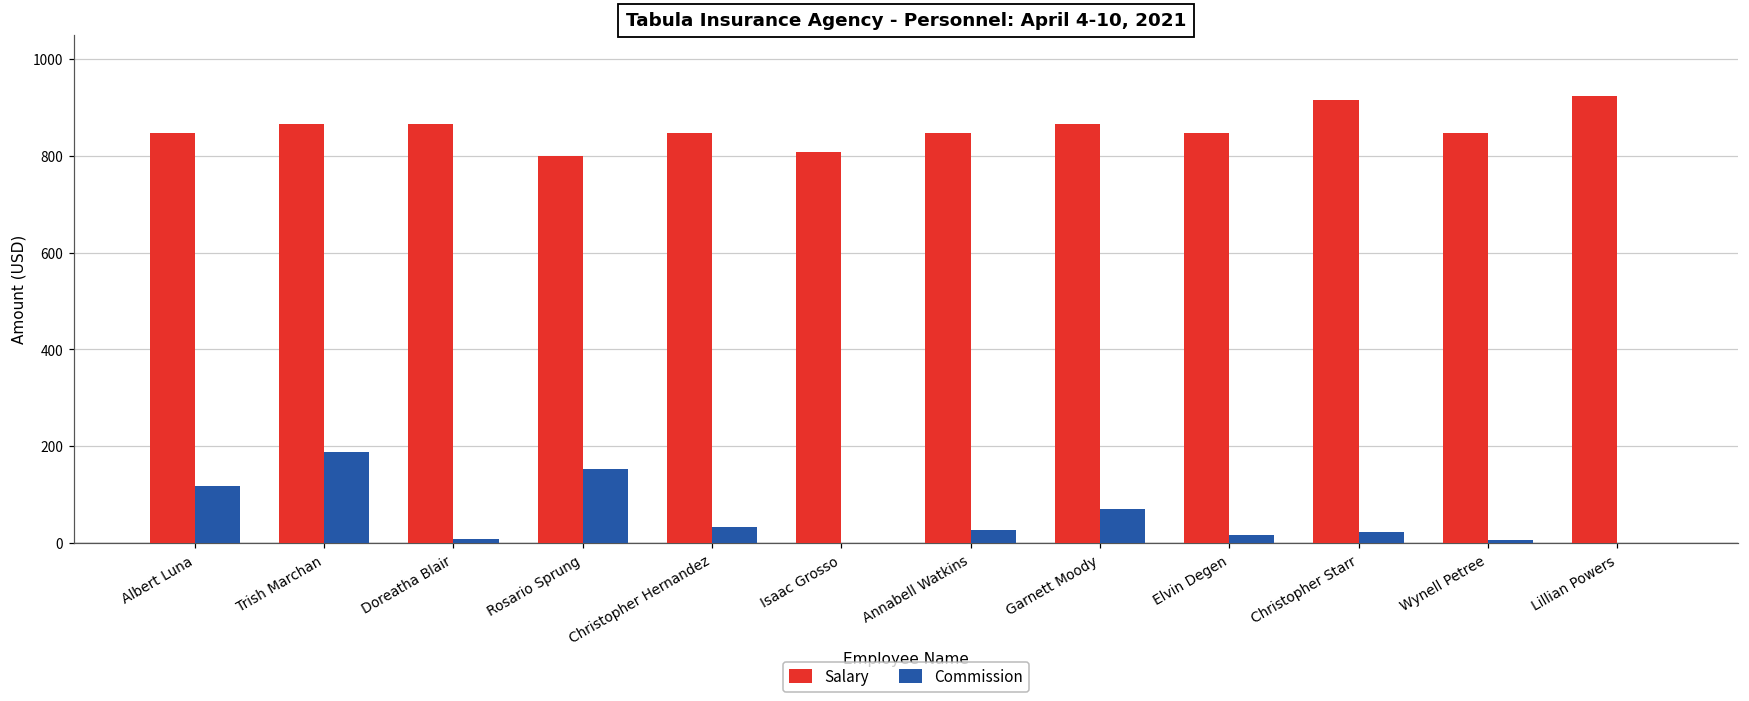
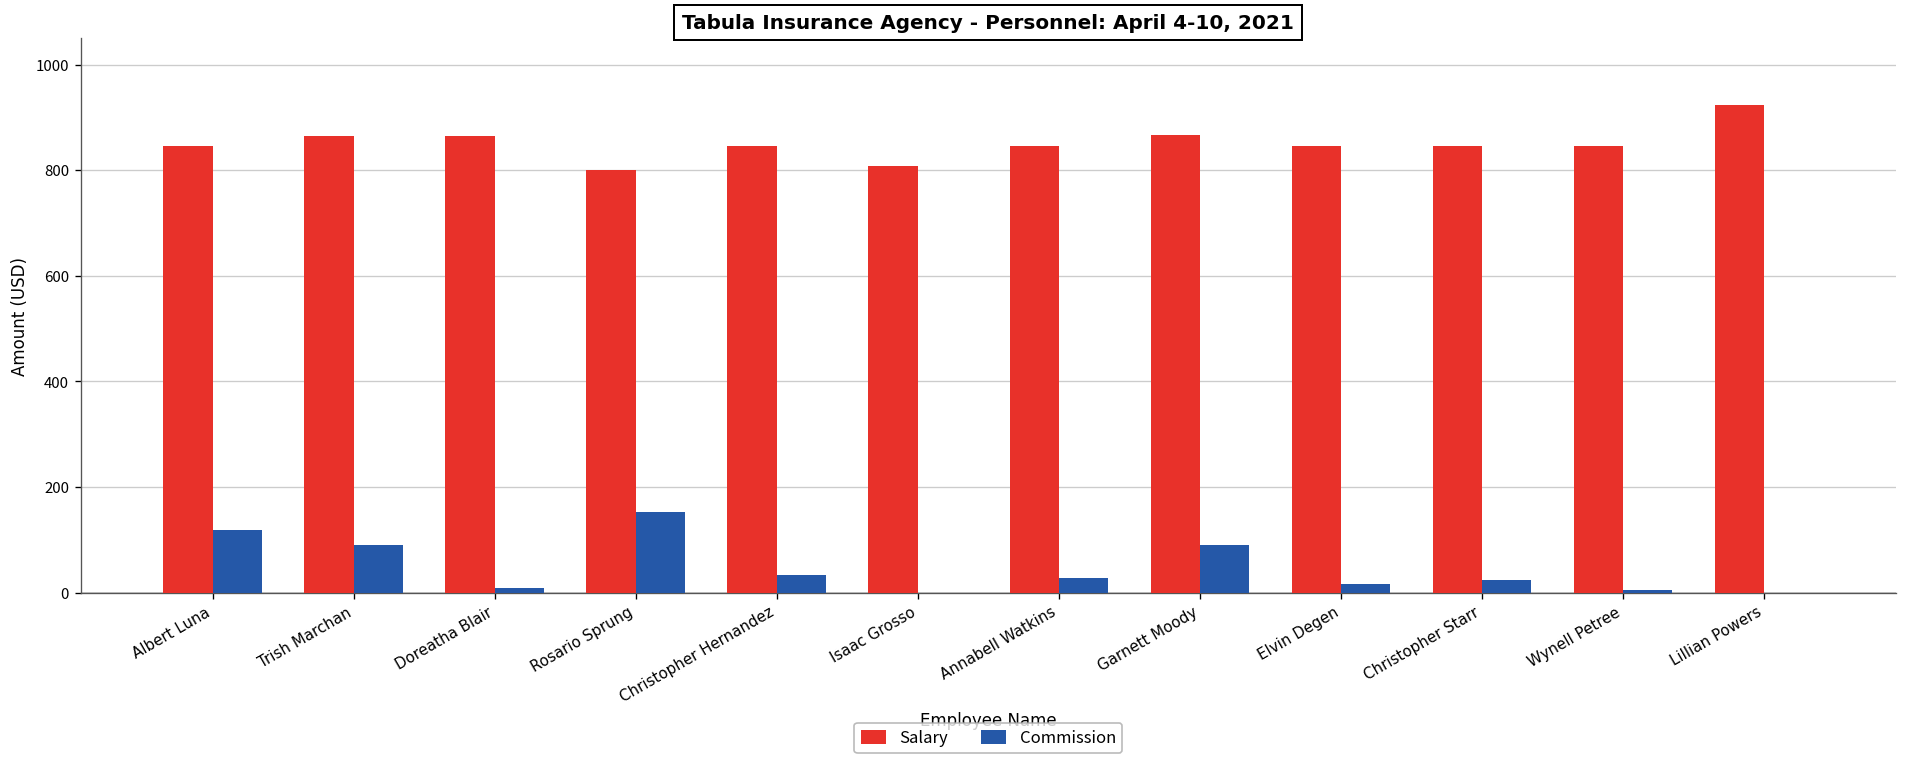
  {
    "Salary": {
      "Albert Luna": 850,
      "Trish Marchan": 870,
      "Doreatha Blair": 870,
      "Rosario Sprung": 800,
      "Christopher Hernandez": 850,
      "Isaac Grosso": 810,
      "Annabell Watkins": 850,
      "Garnett Moody": 870,
      "Elvin Degen": 850,
-     "Christopher Starr": 910,
+     "Christopher Starr": 850,
      "Wynell Petree": 850,
      "Lillian Powers": 920
    },
    "Commission": {
      "Albert Luna": 120,
-     "Trish Marchan": 190,
+     "Trish Marchan": 90,
      "Doreatha Blair": 10,
      "Rosario Sprung": 150,
      "Christopher Hernandez": 30,
      "Isaac Grosso": 0,
      "Annabell Watkins": 30,
-     "Garnett Moody": 70,
+     "Garnett Moody": 90,
      "Elvin Degen": 20,
      "Christopher Starr": 20,
      "Lillian Powers": 0
    }
  }
